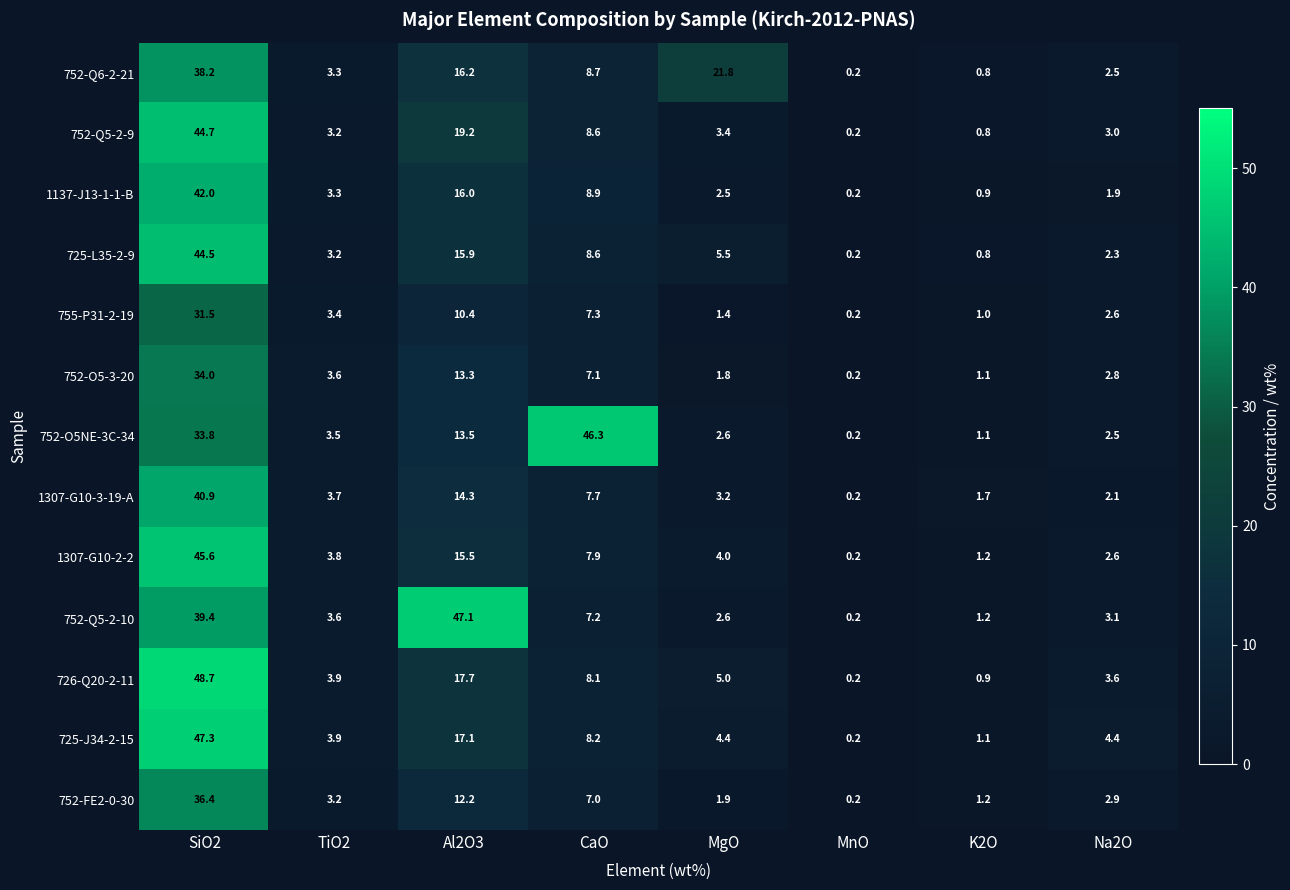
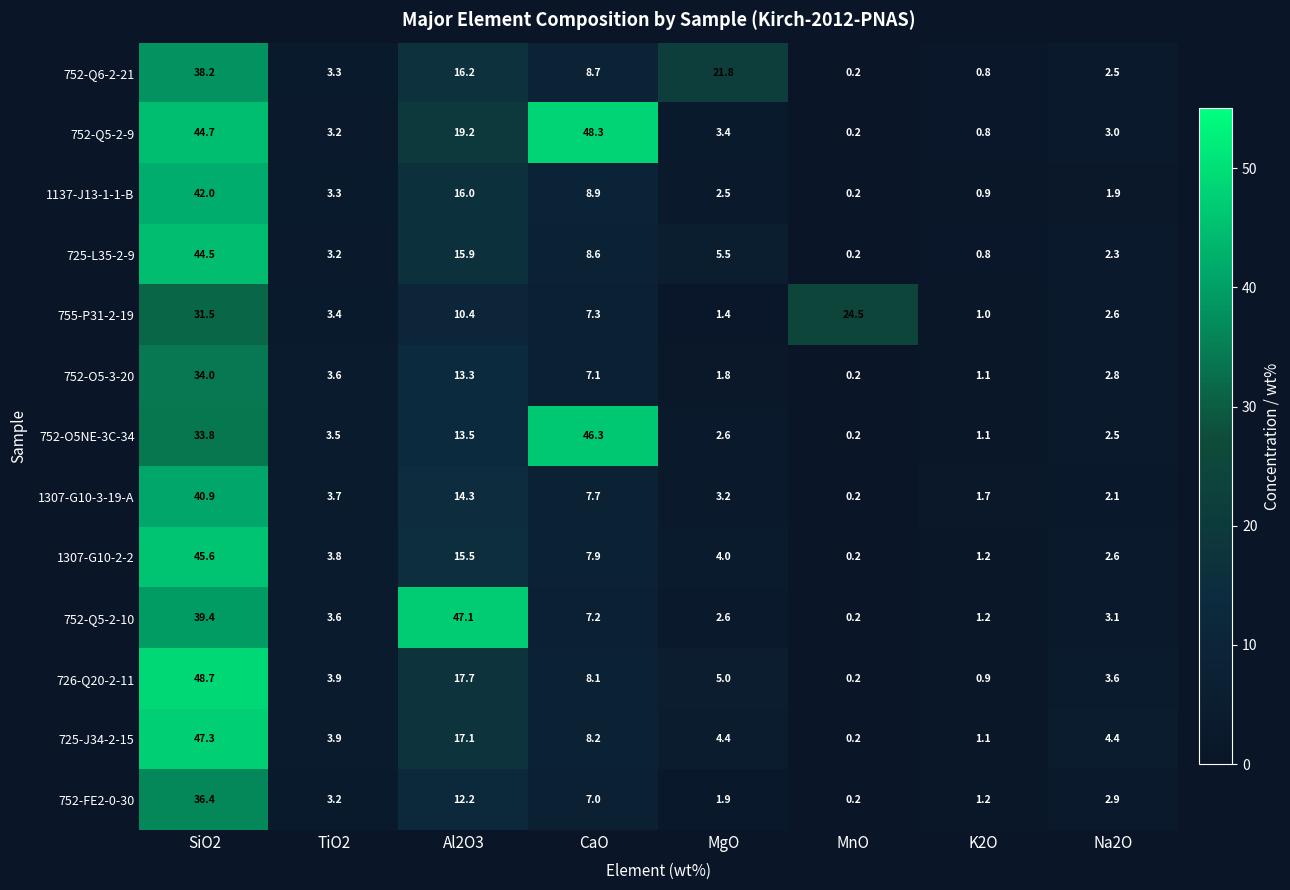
  {
    "752-Q6-2-21": {
      "SiO2": 38.2,
      "TiO2": 3.3,
      "Al2O3": 16.2,
      "CaO": 8.7,
      "MgO": 21.8,
      "MnO": 0.2,
      "K2O": 0.8,
      "Na2O": 2.5
    },
    "752-Q5-2-9": {
      "SiO2": 44.7,
      "TiO2": 3.2,
      "Al2O3": 19.2,
-     "CaO": 8.6,
+     "CaO": 48.3,
      "MgO": 3.4,
      "MnO": 0.2,
      "K2O": 0.8,
      "Na2O": 3.0
    },
    "1137-J13-1-1-B": {
      "SiO2": 42.0,
      "TiO2": 3.3,
      "Al2O3": 16.0,
      "CaO": 8.9,
      "MgO": 2.5,
      "MnO": 0.2,
      "K2O": 0.9,
      "Na2O": 1.9
    },
    "725-L35-2-9": {
      "SiO2": 44.5,
      "TiO2": 3.2,
      "Al2O3": 15.9,
      "CaO": 8.6,
      "MgO": 5.5,
      "MnO": 0.2,
      "K2O": 0.8,
      "Na2O": 2.3
    },
    "755-P31-2-19": {
      "SiO2": 31.5,
      "TiO2": 3.4,
      "Al2O3": 10.4,
      "CaO": 7.3,
      "MgO": 1.4,
-     "MnO": 0.2,
+     "MnO": 24.5,
      "K2O": 1.0,
      "Na2O": 2.6
    },
    "752-O5-3-20": {
      "SiO2": 34.0,
      "TiO2": 3.6,
      "Al2O3": 13.3,
      "CaO": 7.1,
      "MgO": 1.8,
      "MnO": 0.2,
      "K2O": 1.1,
      "Na2O": 2.8
    },
    "752-O5NE-3C-34": {
      "SiO2": 33.8,
      "TiO2": 3.5,
      "Al2O3": 13.5,
      "CaO": 46.3,
      "MgO": 2.6,
      "MnO": 0.2,
      "K2O": 1.1,
      "Na2O": 2.5
    },
    "1307-G10-3-19-A": {
      "SiO2": 40.9,
      "TiO2": 3.7,
      "Al2O3": 14.3,
      "CaO": 7.7,
      "MgO": 3.2,
      "MnO": 0.2,
      "K2O": 1.7,
      "Na2O": 2.1
    },
    "1307-G10-2-2": {
      "SiO2": 45.6,
      "TiO2": 3.8,
      "Al2O3": 15.5,
      "CaO": 7.9,
      "MgO": 4.0,
      "MnO": 0.2,
      "K2O": 1.2,
      "Na2O": 2.6
    },
    "752-Q5-2-10": {
      "SiO2": 39.4,
      "TiO2": 3.6,
      "Al2O3": 47.1,
      "CaO": 7.2,
      "MgO": 2.6,
      "MnO": 0.2,
      "K2O": 1.2,
      "Na2O": 3.1
    },
    "726-Q20-2-11": {
      "SiO2": 48.7,
      "TiO2": 3.9,
      "Al2O3": 17.7,
      "CaO": 8.1,
      "MgO": 5.0,
      "MnO": 0.2,
      "K2O": 0.9,
      "Na2O": 3.6
    },
    "725-J34-2-15": {
      "SiO2": 47.3,
      "TiO2": 3.9,
      "Al2O3": 17.1,
      "CaO": 8.2,
      "MgO": 4.4,
      "MnO": 0.2,
      "K2O": 1.1,
      "Na2O": 4.4
    },
    "752-FE2-0-30": {
      "SiO2": 36.4,
      "TiO2": 3.2,
      "Al2O3": 12.2,
      "CaO": 7.0,
      "MgO": 1.9,
      "MnO": 0.2,
      "K2O": 1.2,
      "Na2O": 2.9
    }
  }
